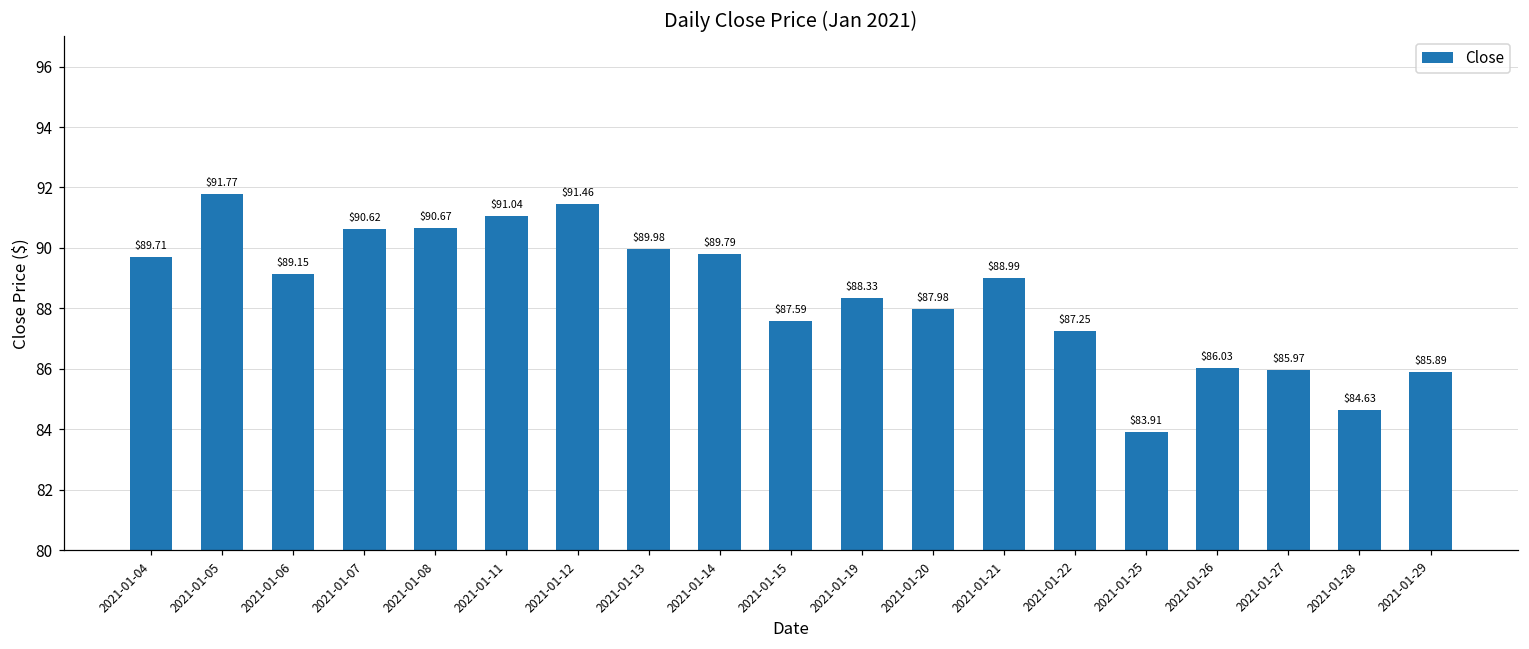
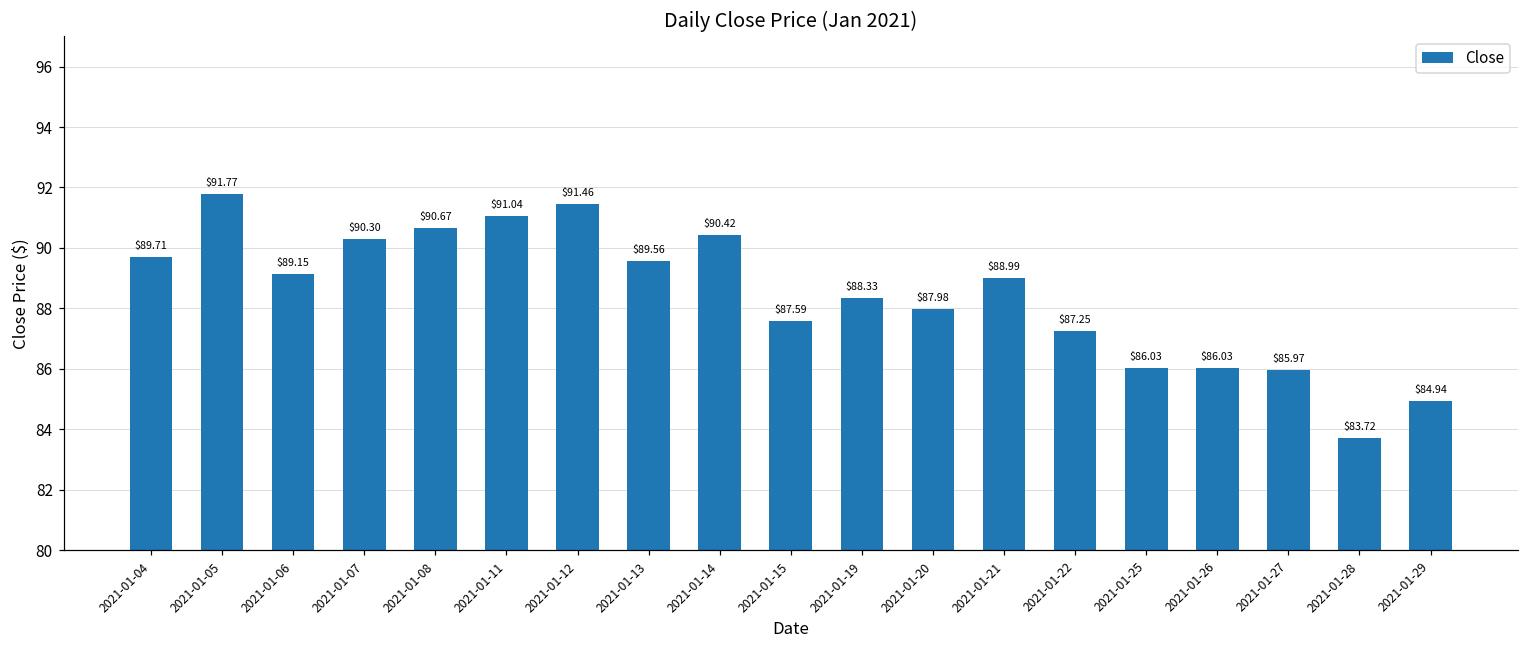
  {
    "2021-01-04": "$89.71",
    "2021-01-05": "$91.77",
    "2021-01-06": "$89.15",
-   "2021-01-07": "$90.62",
+   "2021-01-07": "$90.30",
    "2021-01-08": "$90.67",
    "2021-01-11": "$91.04",
    "2021-01-12": "$91.46",
-   "2021-01-13": "$89.98",
-   "2021-01-14": "$89.79",
+   "2021-01-13": "$89.56",
+   "2021-01-14": "$90.42",
    "2021-01-15": "$87.59",
    "2021-01-19": "$88.33",
    "2021-01-20": "$87.98",
    "2021-01-21": "$88.99",
    "2021-01-22": "$87.25",
-   "2021-01-25": "$83.91",
+   "2021-01-25": "$86.03",
    "2021-01-26": "$86.03",
    "2021-01-27": "$85.97",
-   "2021-01-28": "$84.63",
-   "2021-01-29": "$85.89"
+   "2021-01-28": "$83.72",
+   "2021-01-29": "$84.94"
  }
